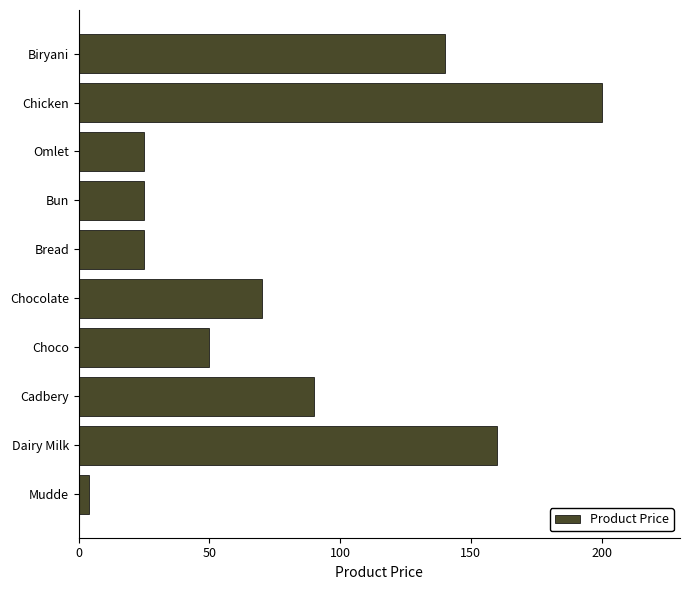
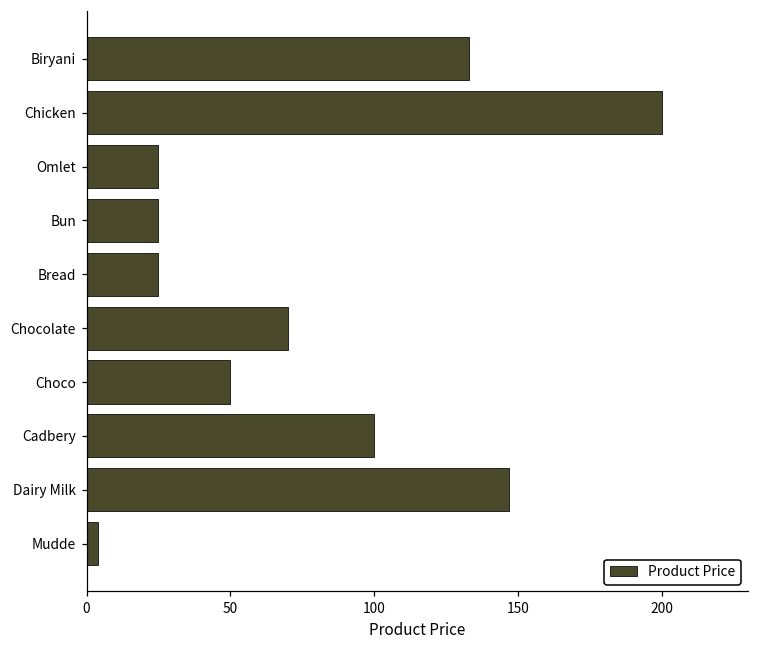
  {
-   "Biryani": 140,
+   "Biryani": 133,
    "Chicken": 200,
    "Omlet": 25,
    "Bun": 25,
    "Bread": 25,
    "Chocolate": 70,
    "Choco": 50,
-   "Cadbery": 90,
-   "Dairy Milk": 160,
+   "Cadbery": 100,
+   "Dairy Milk": 147,
    "Mudde": 4
  }
